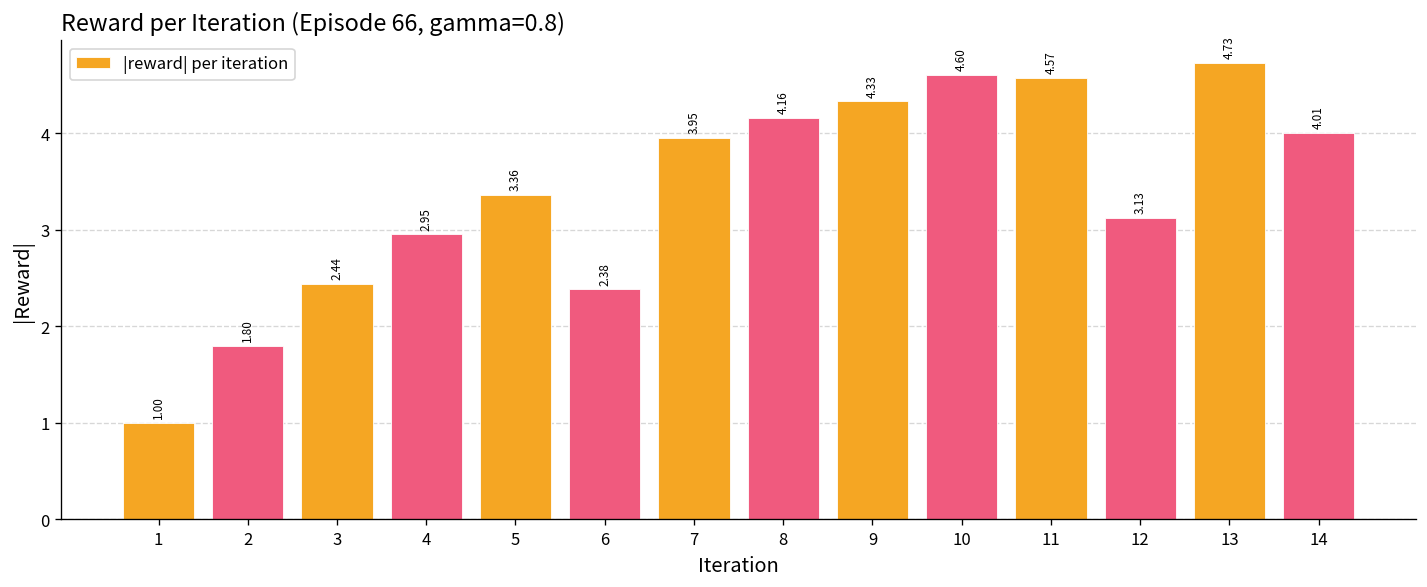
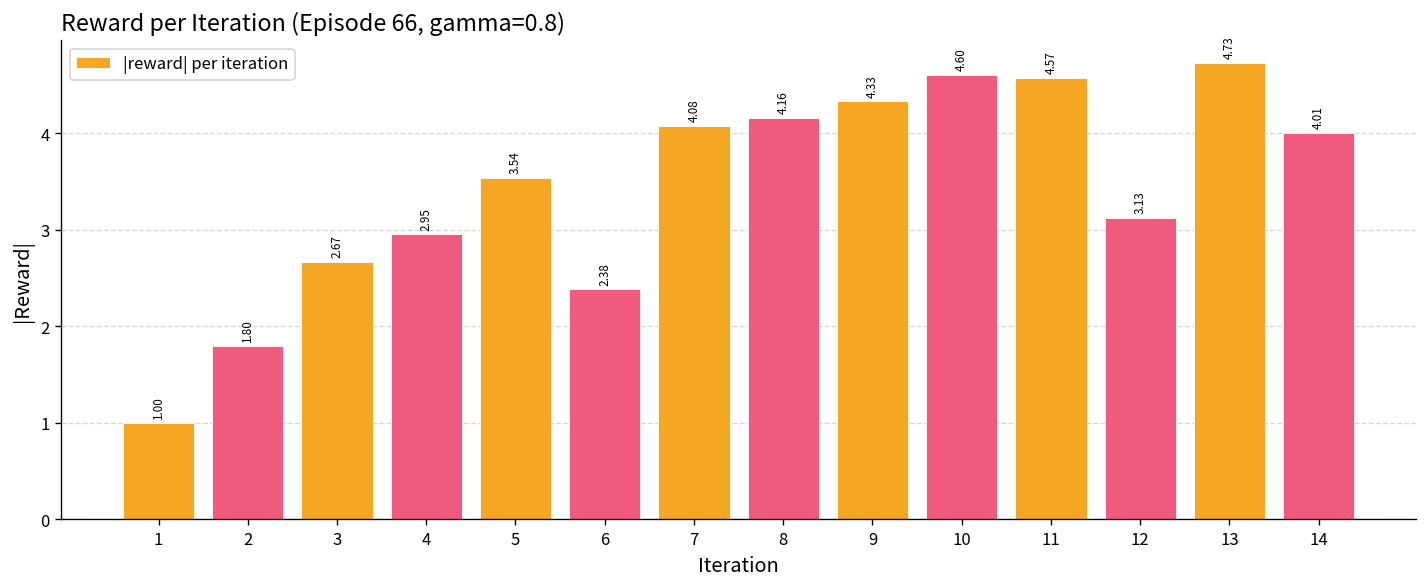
  {
    "1": 1.00,
    "2": 1.80,
-   "3": 2.44,
+   "3": 2.67,
    "4": 2.95,
-   "5": 3.36,
+   "5": 3.54,
    "6": 2.38,
-   "7": 3.95,
+   "7": 4.08,
    "8": 4.16,
    "9": 4.33,
    "10": 4.60,
    "11": 4.57,
    "12": 3.13,
    "13": 4.73,
    "14": 4.01
  }
